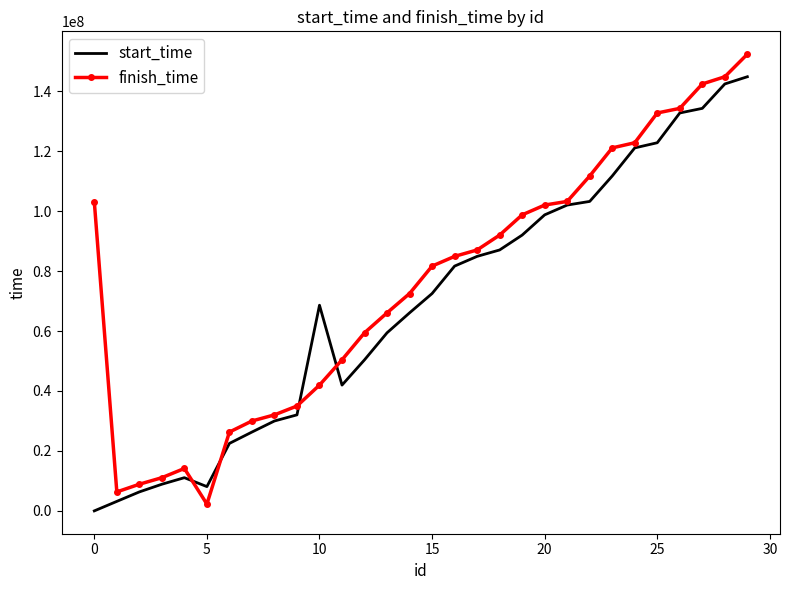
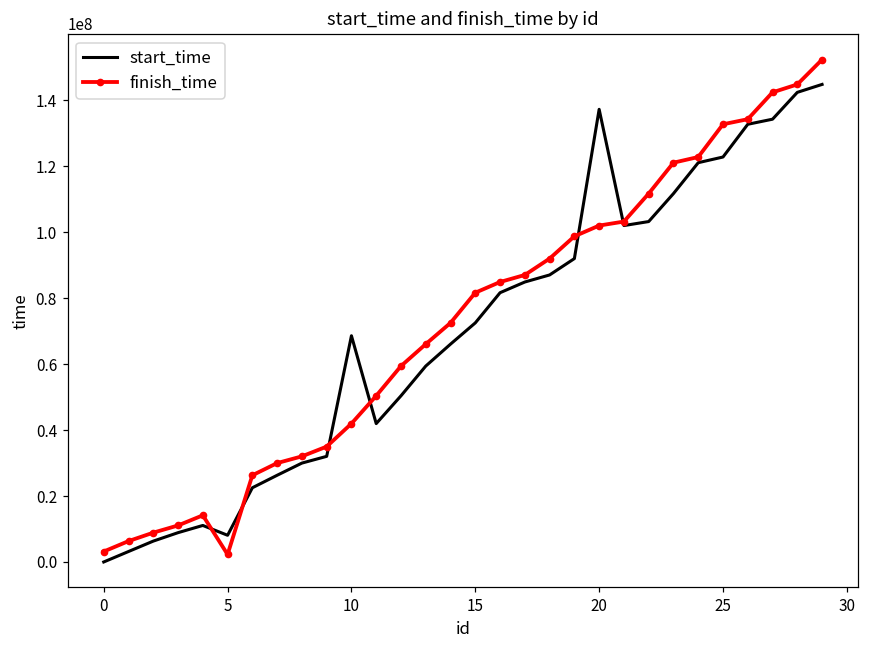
  {
    "start_time": {
      "0": 0,
      "5": 8000000,
      "10": 69000000,
      "15": 72000000,
-     "20": 99000000,
+     "20": 137000000,
      "25": 123000000
    },
    "finish_time": {
-     "0": 103000000,
+     "0": 3000000,
      "5": 2000000,
      "10": 42000000,
      "15": 82000000,
      "20": 102000000,
      "25": 133000000
    }
  }
